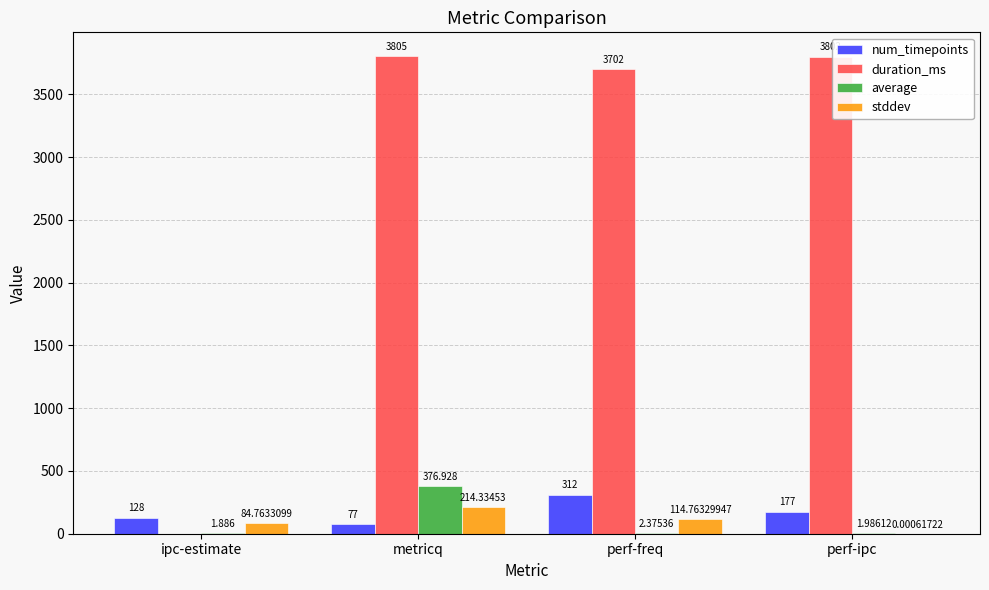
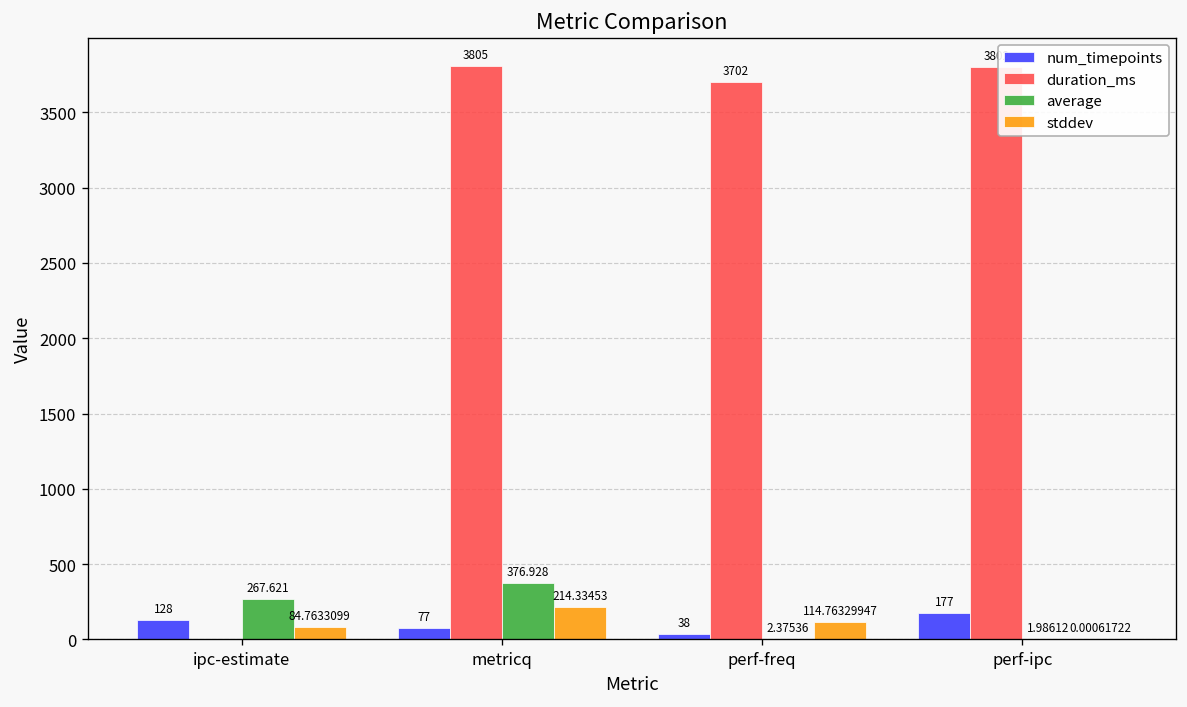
  {
    "num_timepoints": {
      "ipc-estimate": 128,
      "metricq": 77,
-     "perf-freq": 312,
+     "perf-freq": 38,
      "perf-ipc": 177
    },
    "duration_ms": {
      "metricq": 3805,
      "perf-freq": 3702
    },
    "average": {
-     "ipc-estimate": 1.886,
+     "ipc-estimate": 267.621,
      "metricq": 376.928,
      "perf-freq": 2.37536,
      "perf-ipc": 1.98612
    },
    "stddev": {
      "ipc-estimate": 84.7633099,
      "metricq": 214.33453,
      "perf-freq": 114.76329947,
      "perf-ipc": 0.00061722
    }
  }
